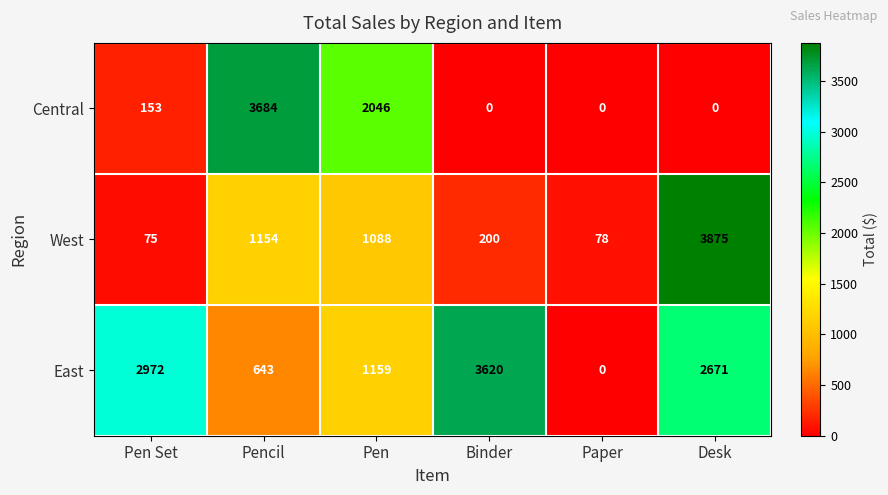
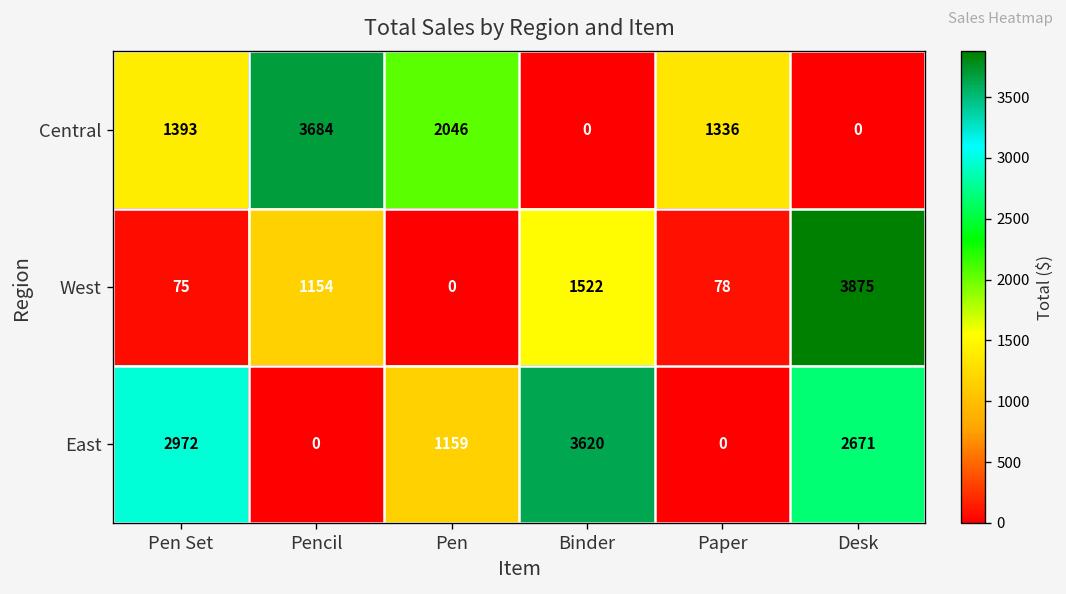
  {
    "Central": {
-     "Pen Set": 153,
+     "Pen Set": 1393,
      "Pencil": 3684,
      "Pen": 2046,
      "Binder": 0,
-     "Paper": 0,
+     "Paper": 1336,
      "Desk": 0
    },
    "West": {
      "Pen Set": 75,
      "Pencil": 1154,
-     "Pen": 1088,
-     "Binder": 200,
+     "Pen": 0,
+     "Binder": 1522,
      "Paper": 78,
      "Desk": 3875
    },
    "East": {
      "Pen Set": 2972,
-     "Pencil": 643,
+     "Pencil": 0,
      "Pen": 1159,
      "Binder": 3620,
      "Paper": 0,
      "Desk": 2671
    }
  }
